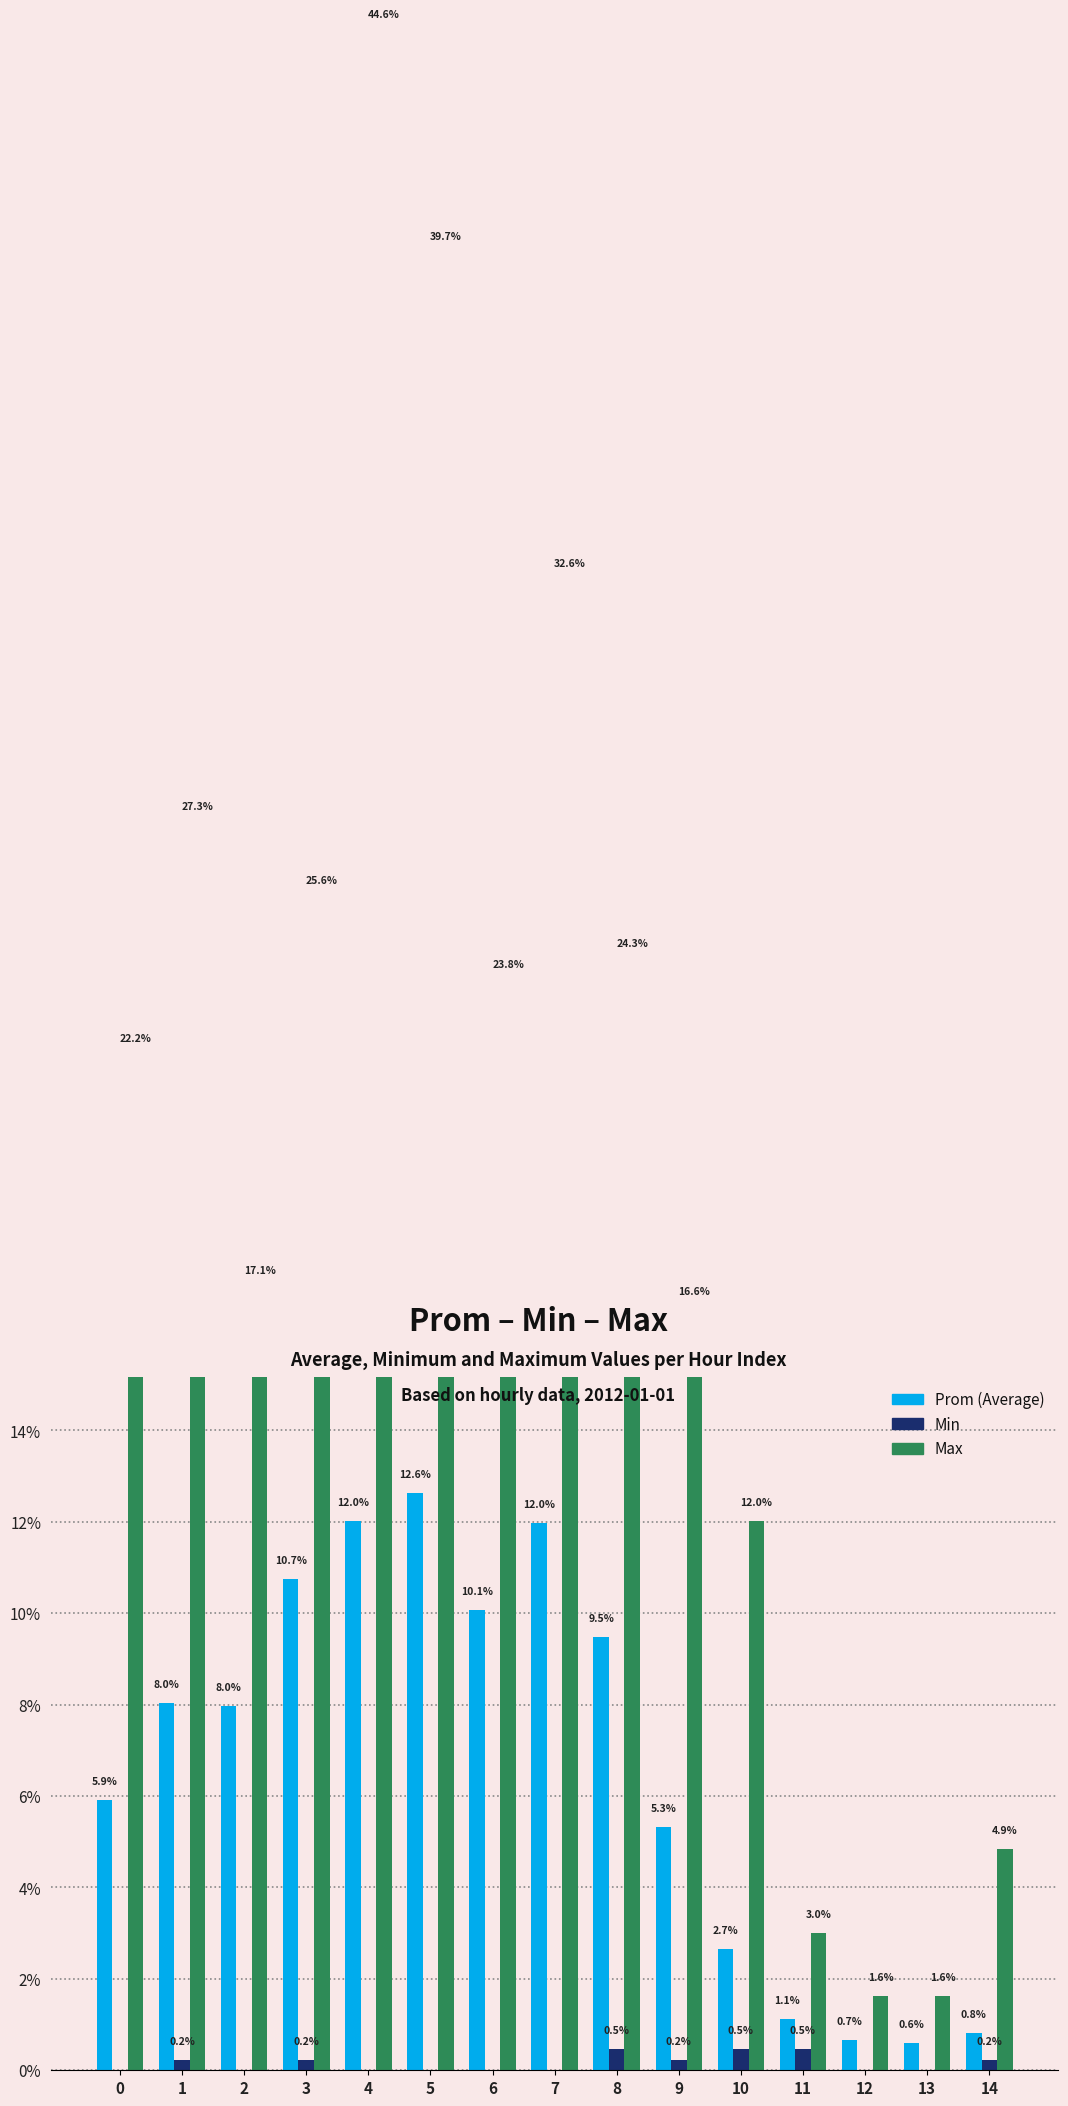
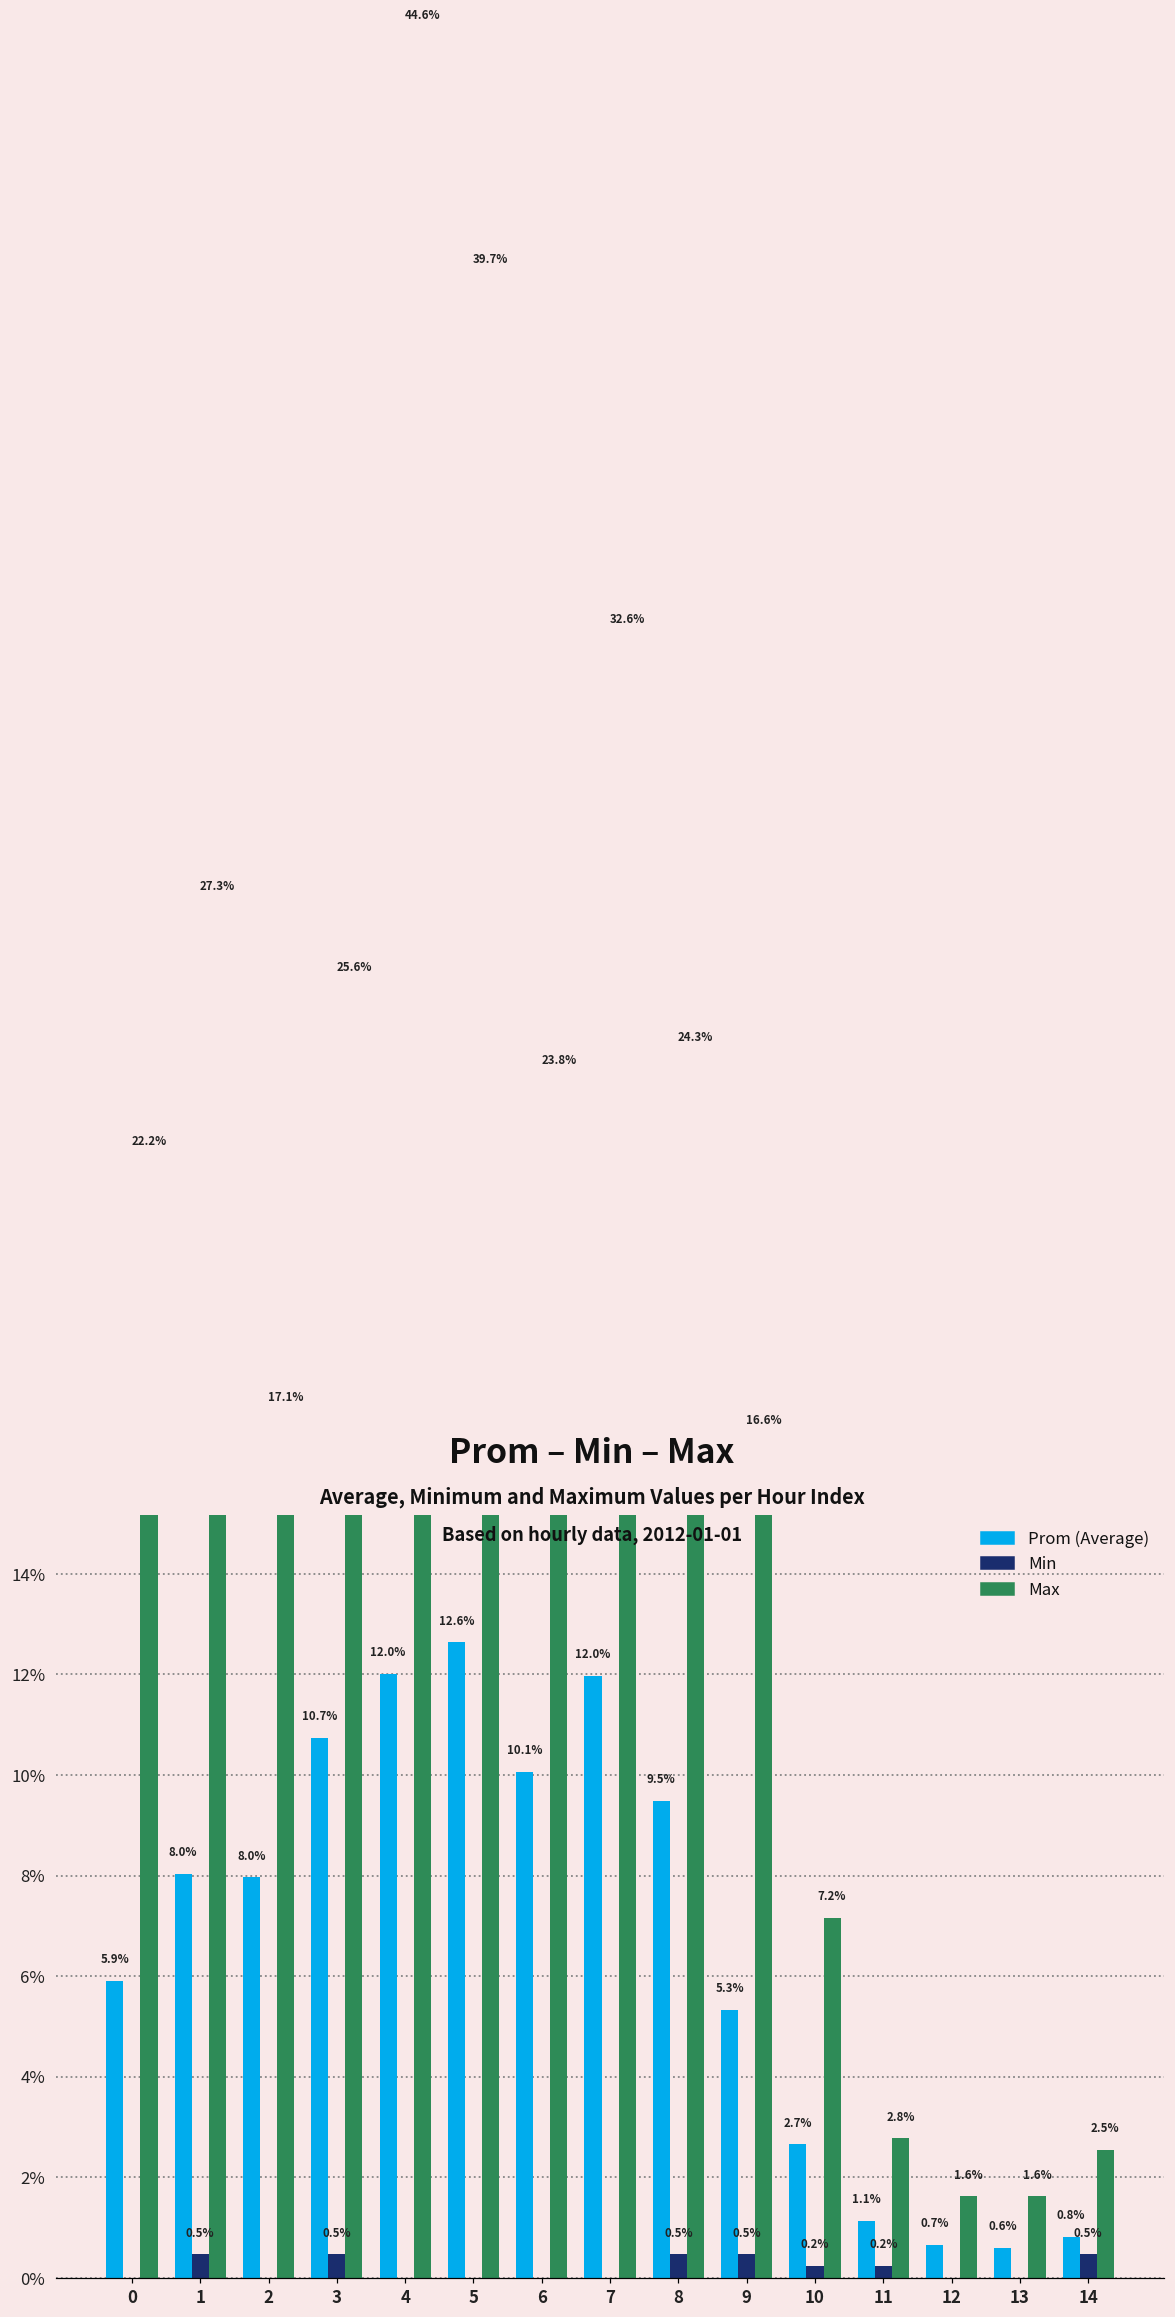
  {
    "Min": {
-     "1": "0.2%",
-     "3": "0.2%",
+     "1": "0.5%",
+     "3": "0.5%",
      "8": "0.5%",
-     "9": "0.2%",
-     "10": "0.5%",
-     "11": "0.5%",
-     "14": "0.2%"
+     "9": "0.5%",
+     "10": "0.2%",
+     "11": "0.2%",
+     "14": "0.5%"
    },
    "Max": {
-     "10": "12.0%",
-     "11": "3.0%",
+     "10": "7.2%",
+     "11": "2.8%",
      "12": "1.6%",
      "13": "1.6%",
-     "14": "4.9%"
+     "14": "2.5%"
    }
  }
